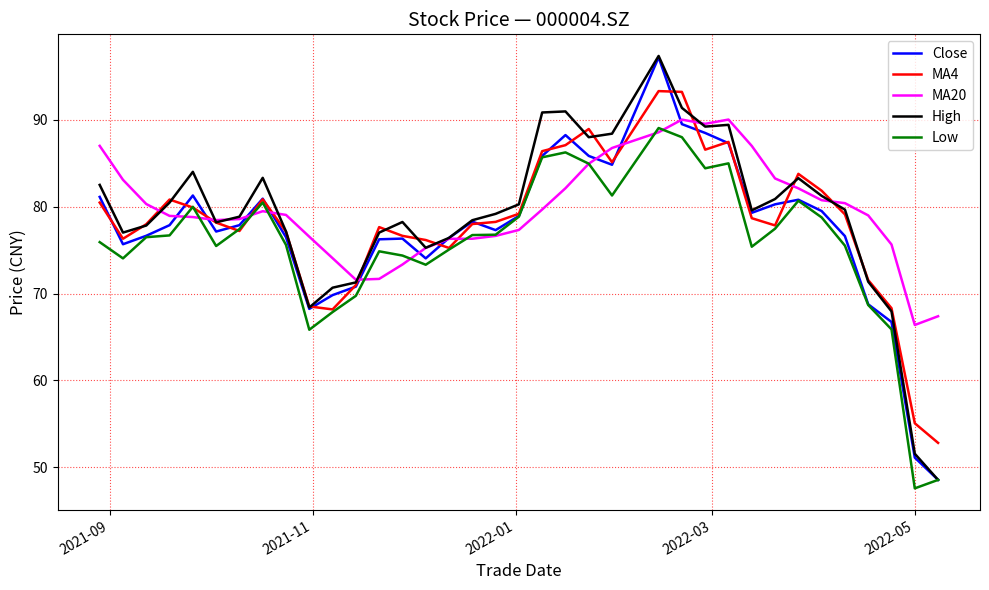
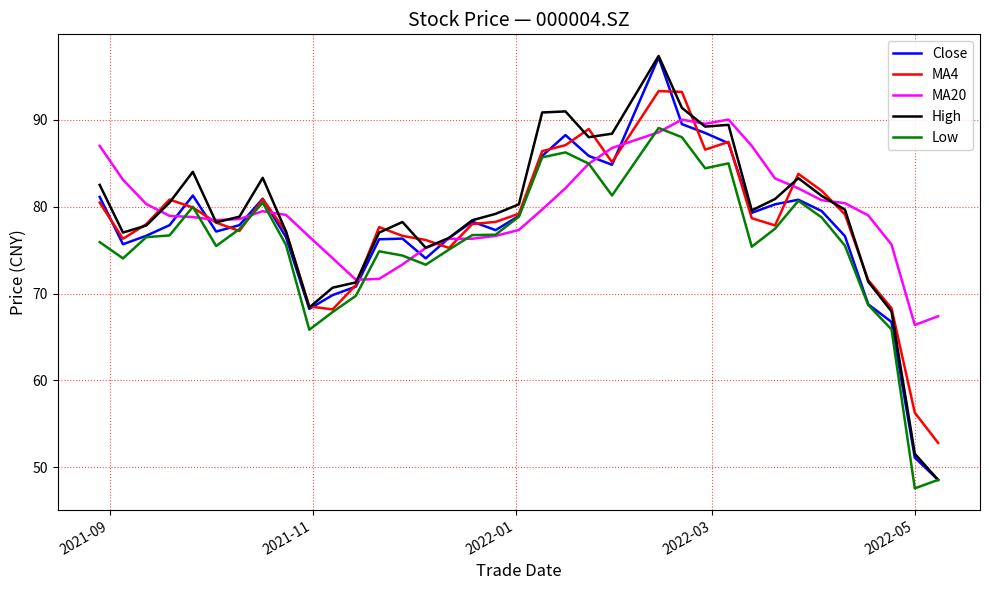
  {
    "Close": {
      "2022-05": 51
    },
    "MA4": {
-     "2022-05": 55
+     "2022-05": 56
    },
    "MA20": {
      "2022-05": 66
    },
    "High": {
      "2022-05": 52
    },
    "Low": {
      "2022-05": 48
    }
  }
